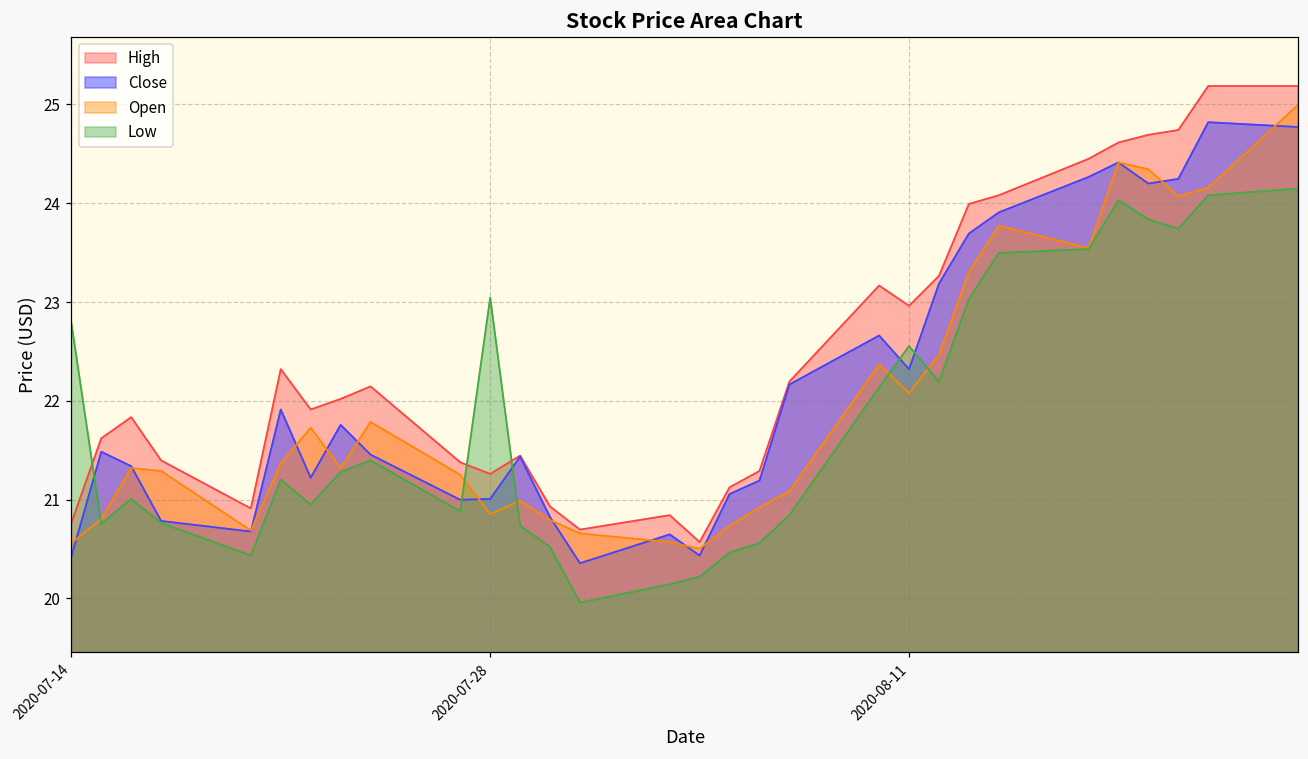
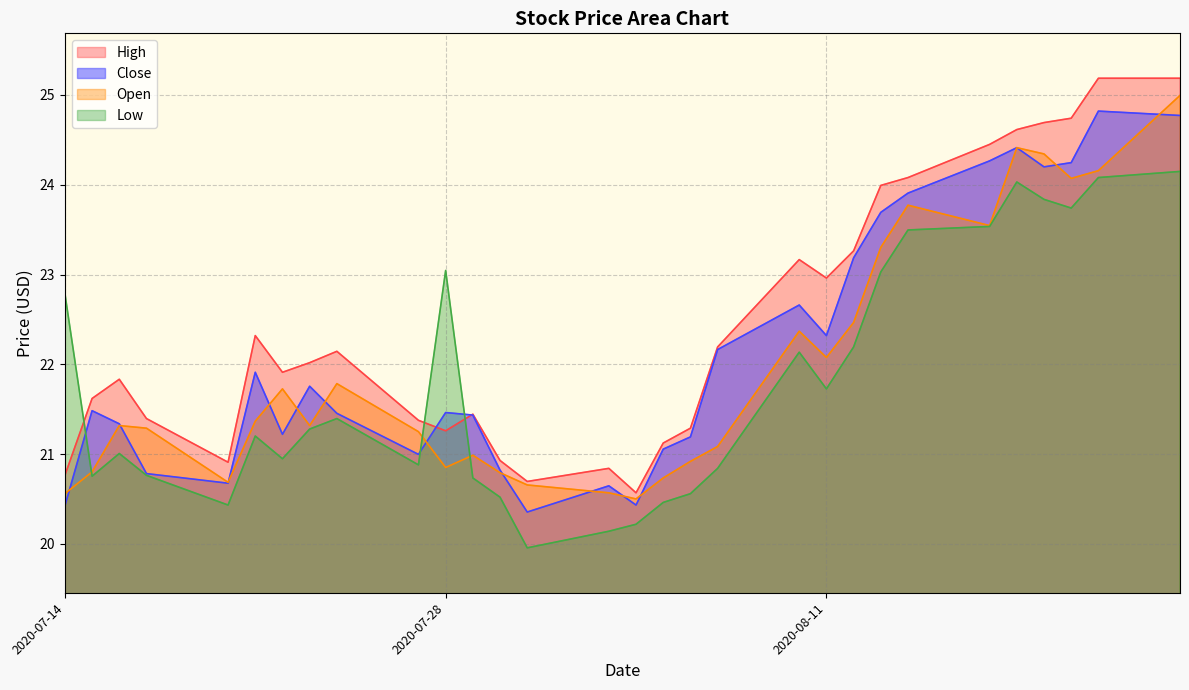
  {
    "Close": {
      "2020-07-14": 20.4,
-     "2020-07-28": 21.0,
+     "2020-07-28": 21.5,
      "2020-08-11": 22.3
    },
    "Low": {
      "2020-07-14": 22.8,
      "2020-07-28": 23.0,
-     "2020-08-11": 22.6
+     "2020-08-11": 21.7
    }
  }
